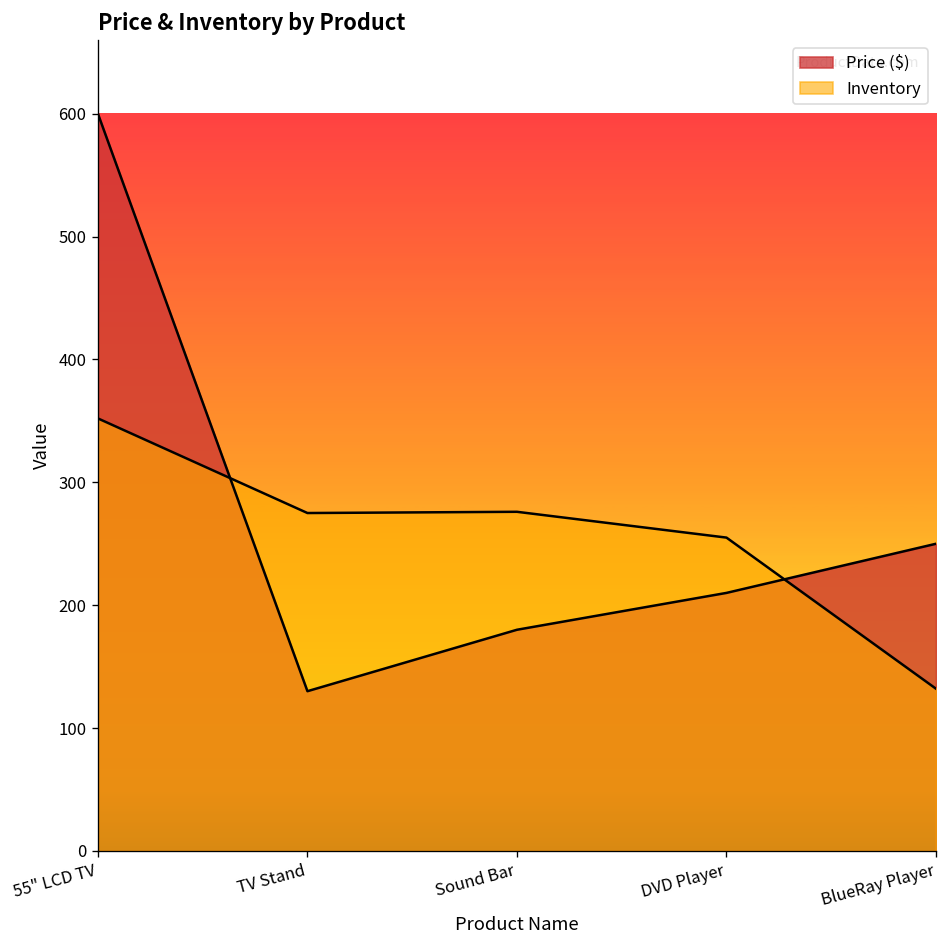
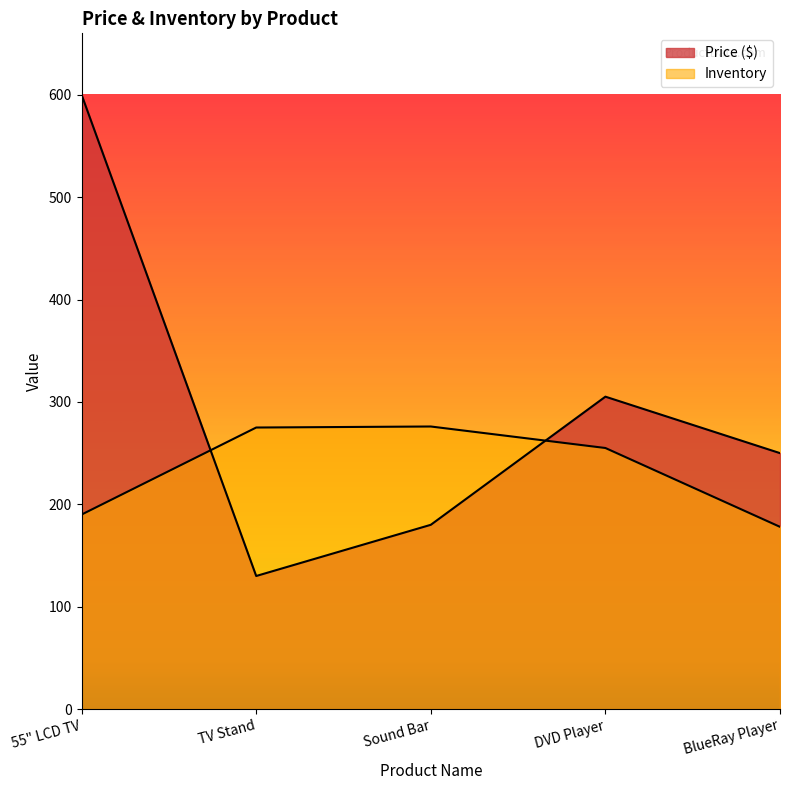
  {
    "Price ($)": {
      "55\" LCD TV": 600,
      "TV Stand": 130,
      "Sound Bar": 180,
-     "DVD Player": 210,
+     "DVD Player": 305,
      "BlueRay Player": 250
    },
    "Inventory": {
-     "55\" LCD TV": 352,
+     "55\" LCD TV": 190,
      "TV Stand": 275,
      "Sound Bar": 276,
      "DVD Player": 255,
-     "BlueRay Player": 132
+     "BlueRay Player": 178
    }
  }
